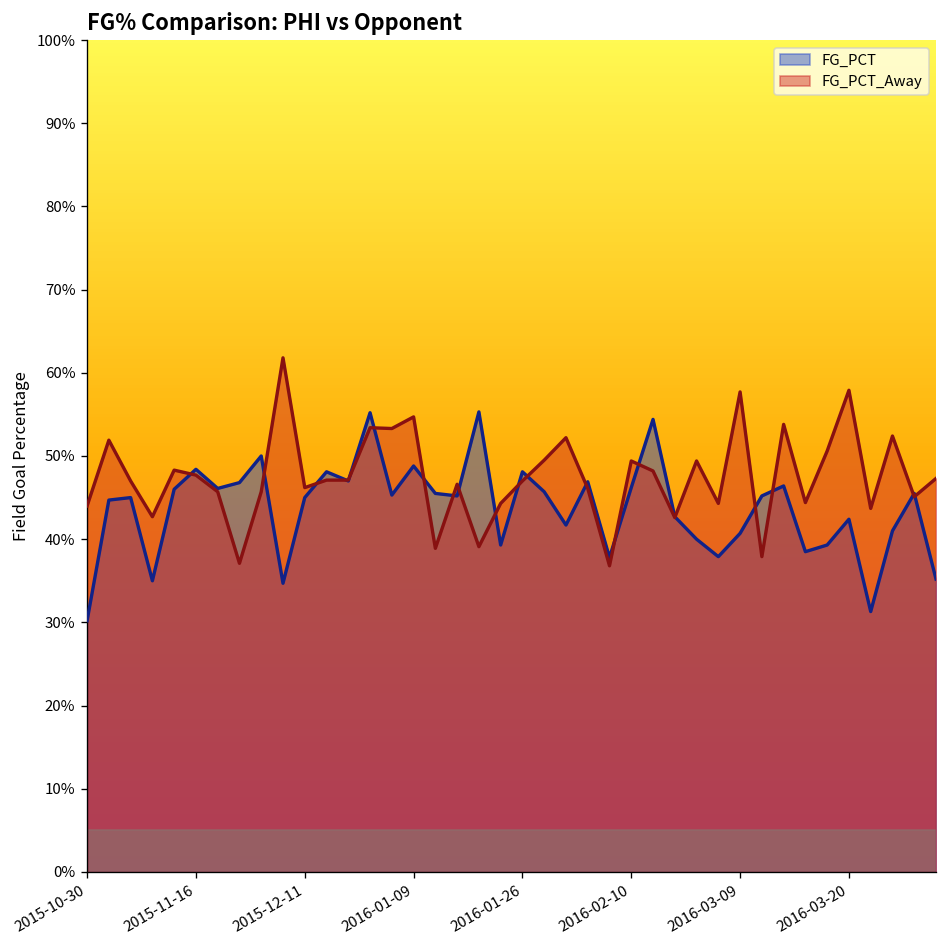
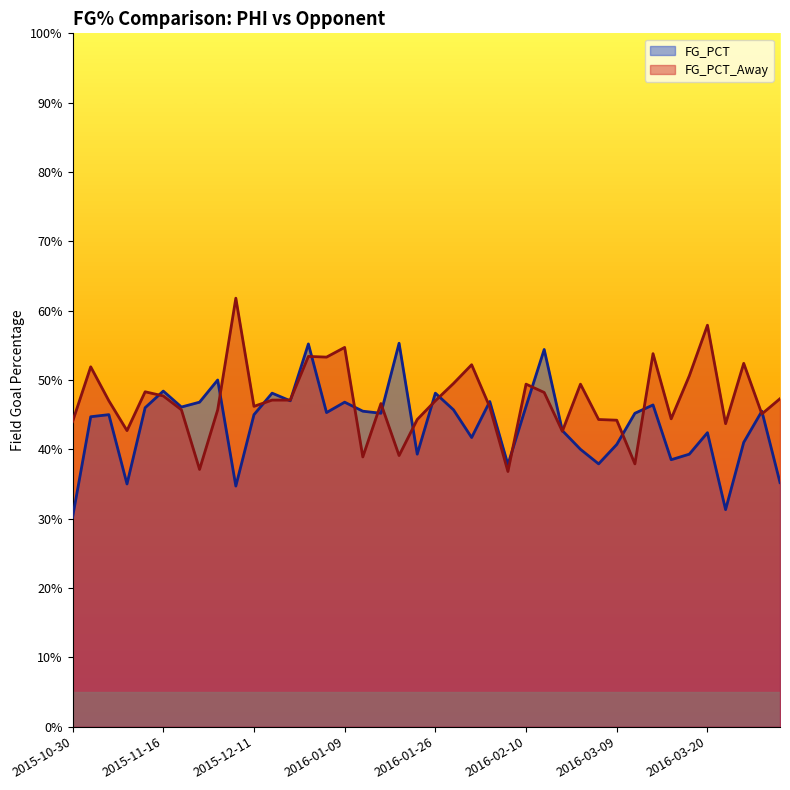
  {
    "FG_PCT": {
      "2015-10-30": "30%",
      "2015-11-16": "48%",
      "2015-12-11": "45%",
-     "2016-01-09": "49%",
+     "2016-01-09": "47%",
      "2016-01-26": "48%",
      "2016-02-10": "46%",
      "2016-03-09": "41%",
      "2016-03-20": "42%"
    },
    "FG_PCT_Away": {
      "2015-10-30": "44%",
      "2015-11-16": "48%",
      "2015-12-11": "46%",
      "2016-01-09": "55%",
      "2016-01-26": "47%",
      "2016-02-10": "49%",
-     "2016-03-09": "58%",
+     "2016-03-09": "44%",
      "2016-03-20": "58%"
    }
  }
